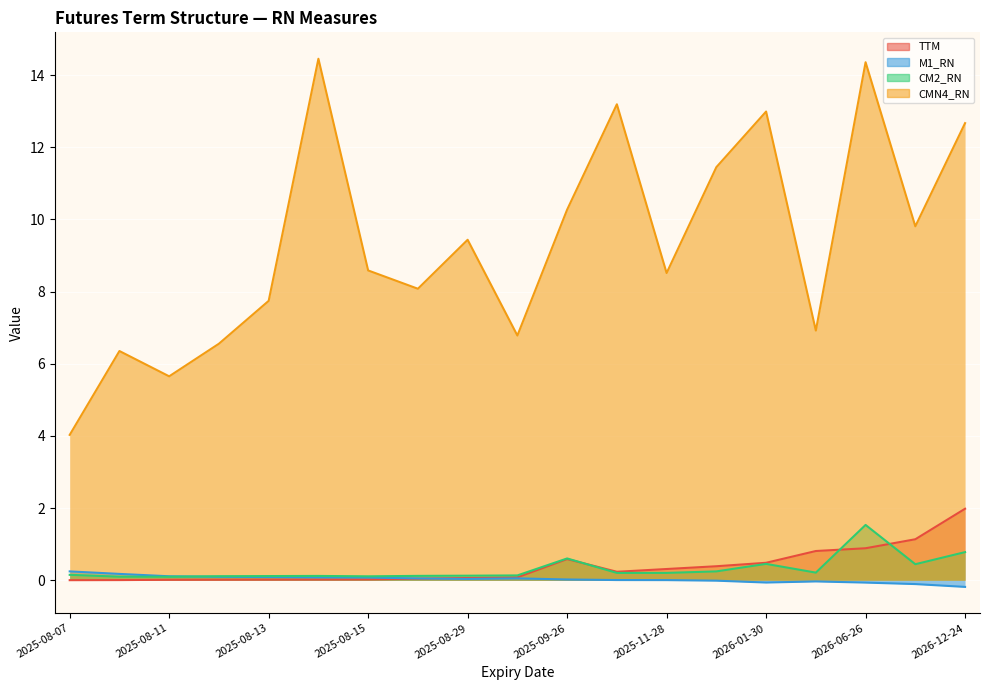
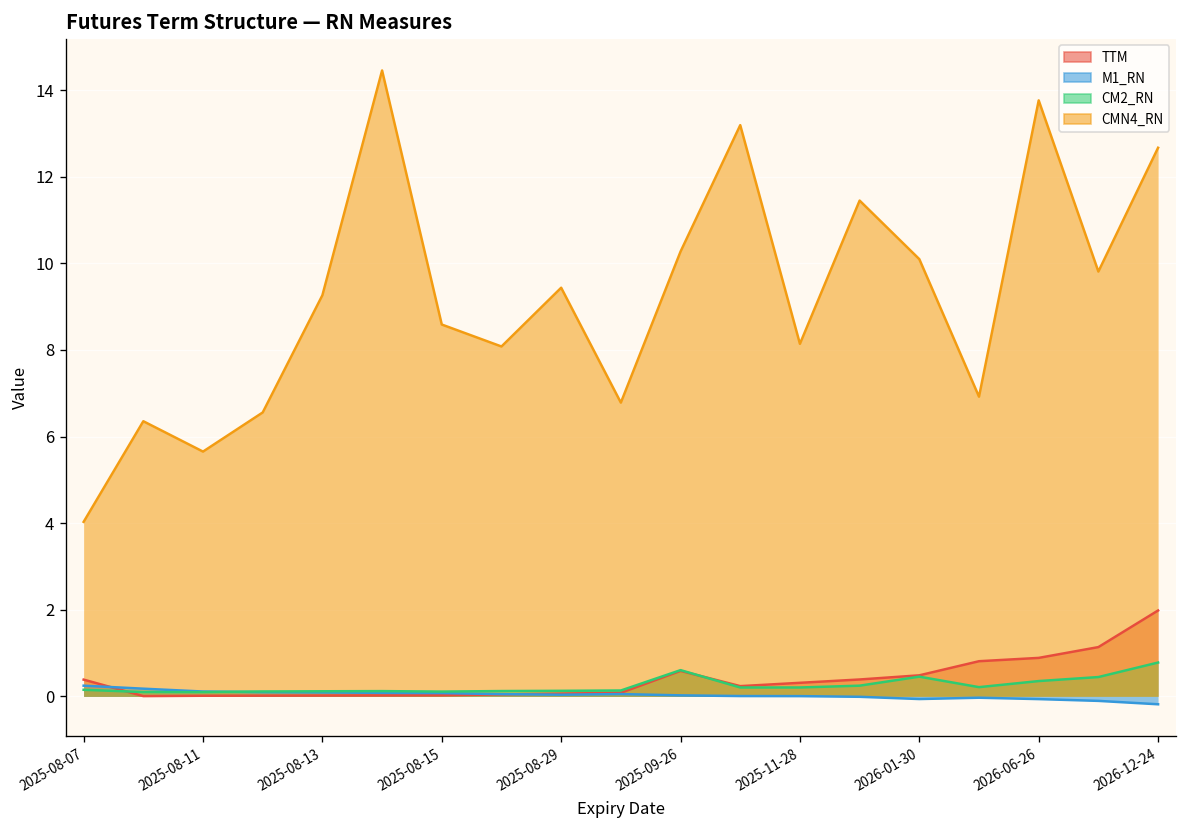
  {
    "TTM": {
-     "2025-08-07": 0.0,
+     "2025-08-07": 0.4,
      "2025-08-11": 0.0,
      "2025-08-13": 0.0,
      "2025-11-28": 0.3,
      "2026-06-26": 0.9,
      "2026-12-24": 2.0
    },
    "CM2_RN": {
      "2025-08-07": 0.2,
      "2025-11-28": 0.2,
-     "2026-06-26": 1.5,
+     "2026-06-26": 0.4,
      "2026-12-24": 0.8
    },
    "CMN4_RN": {
      "2025-08-07": 4.0,
      "2025-08-11": 5.7,
-     "2025-08-13": 7.7,
+     "2025-08-13": 9.3,
      "2025-08-15": 8.6,
      "2025-08-29": 9.4,
      "2025-09-26": 10.3,
-     "2025-11-28": 8.5,
-     "2026-01-30": 13.0,
-     "2026-06-26": 14.4,
+     "2025-11-28": 8.1,
+     "2026-01-30": 10.1,
+     "2026-06-26": 13.8,
      "2026-12-24": 12.7
    }
  }
